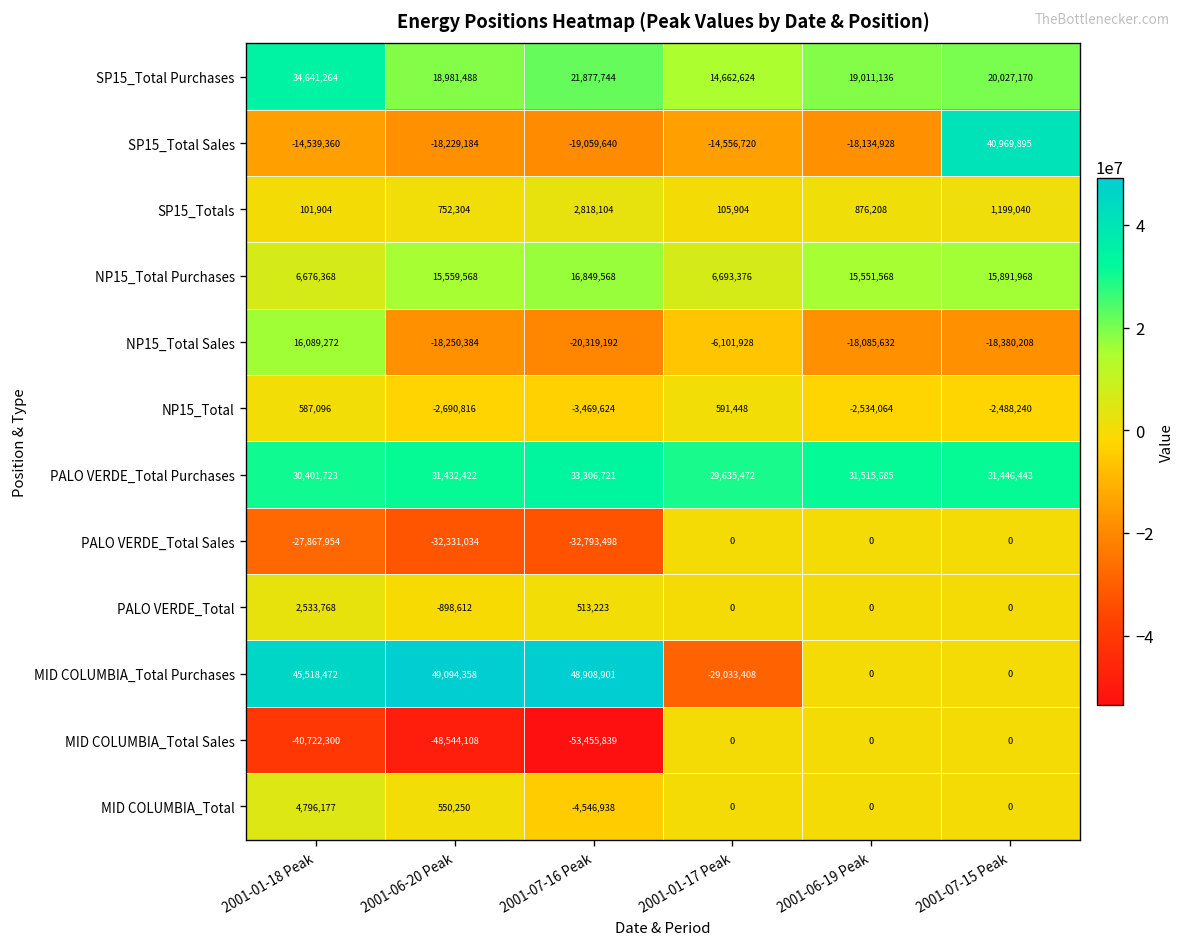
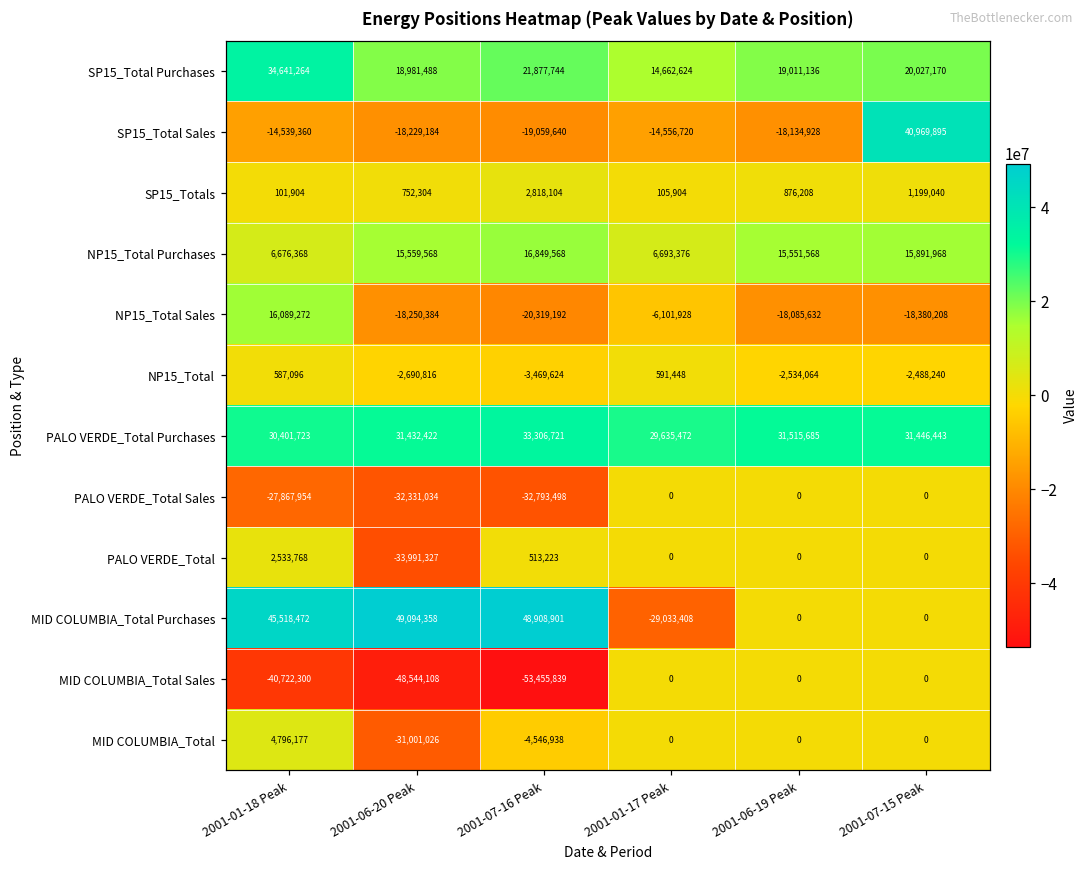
  {
    "SP15_Total Purchases": {
      "2001-01-18 Peak": "34,641,264",
      "2001-06-20 Peak": "18,981,488",
      "2001-07-16 Peak": "21,877,744",
      "2001-01-17 Peak": "14,662,624",
      "2001-06-19 Peak": "19,011,136",
      "2001-07-15 Peak": "20,027,170"
    },
    "SP15_Total Sales": {
      "2001-01-18 Peak": "-14,539,360",
      "2001-06-20 Peak": "-18,229,184",
      "2001-07-16 Peak": "-19,059,640",
      "2001-01-17 Peak": "-14,556,720",
      "2001-06-19 Peak": "-18,134,928",
      "2001-07-15 Peak": "40,969,895"
    },
    "SP15_Totals": {
      "2001-01-18 Peak": "101,904",
      "2001-06-20 Peak": "752,304",
      "2001-07-16 Peak": "2,818,104",
      "2001-01-17 Peak": "105,904",
      "2001-06-19 Peak": "876,208",
      "2001-07-15 Peak": "1,199,040"
    },
    "NP15_Total Purchases": {
      "2001-01-18 Peak": "6,676,368",
      "2001-06-20 Peak": "15,559,568",
      "2001-07-16 Peak": "16,849,568",
      "2001-01-17 Peak": "6,693,376",
      "2001-06-19 Peak": "15,551,568",
      "2001-07-15 Peak": "15,891,968"
    },
    "NP15_Total Sales": {
      "2001-01-18 Peak": "16,089,272",
      "2001-06-20 Peak": "-18,250,384",
      "2001-07-16 Peak": "-20,319,192",
      "2001-01-17 Peak": "-6,101,928",
      "2001-06-19 Peak": "-18,085,632",
      "2001-07-15 Peak": "-18,380,208"
    },
    "NP15_Total": {
      "2001-01-18 Peak": "587,096",
      "2001-06-20 Peak": "-2,690,816",
      "2001-07-16 Peak": "-3,469,624",
      "2001-01-17 Peak": "591,448",
      "2001-06-19 Peak": "-2,534,064",
      "2001-07-15 Peak": "-2,488,240"
    },
    "PALO VERDE_Total Purchases": {
      "2001-01-18 Peak": "30,401,723",
      "2001-06-20 Peak": "31,432,422",
      "2001-07-16 Peak": "33,306,721",
      "2001-01-17 Peak": "29,635,472",
      "2001-06-19 Peak": "31,515,685",
      "2001-07-15 Peak": "31,446,443"
    },
    "PALO VERDE_Total Sales": {
      "2001-01-18 Peak": "-27,867,954",
      "2001-06-20 Peak": "-32,331,034",
      "2001-07-16 Peak": "-32,793,498",
      "2001-01-17 Peak": "0",
      "2001-06-19 Peak": "0",
      "2001-07-15 Peak": "0"
    },
    "PALO VERDE_Total": {
      "2001-01-18 Peak": "2,533,768",
-     "2001-06-20 Peak": "-898,612",
+     "2001-06-20 Peak": "-33,991,327",
      "2001-07-16 Peak": "513,223",
      "2001-01-17 Peak": "0",
      "2001-06-19 Peak": "0",
      "2001-07-15 Peak": "0"
    },
    "MID COLUMBIA_Total Purchases": {
      "2001-01-18 Peak": "45,518,472",
      "2001-06-20 Peak": "49,094,358",
      "2001-07-16 Peak": "48,908,901",
      "2001-01-17 Peak": "-29,033,408",
      "2001-06-19 Peak": "0",
      "2001-07-15 Peak": "0"
    },
    "MID COLUMBIA_Total Sales": {
      "2001-01-18 Peak": "-40,722,300",
      "2001-06-20 Peak": "-48,544,108",
      "2001-07-16 Peak": "-53,455,839",
      "2001-01-17 Peak": "0",
      "2001-06-19 Peak": "0",
      "2001-07-15 Peak": "0"
    },
    "MID COLUMBIA_Total": {
      "2001-01-18 Peak": "4,796,177",
-     "2001-06-20 Peak": "550,250",
+     "2001-06-20 Peak": "-31,001,026",
      "2001-07-16 Peak": "-4,546,938",
      "2001-01-17 Peak": "0",
      "2001-06-19 Peak": "0",
      "2001-07-15 Peak": "0"
    }
  }
